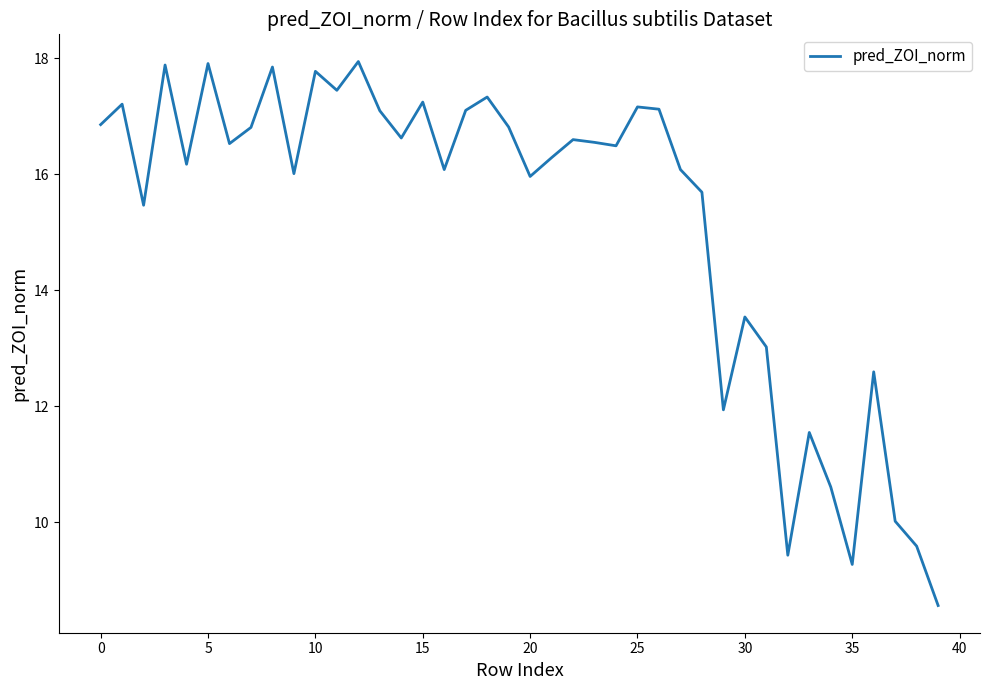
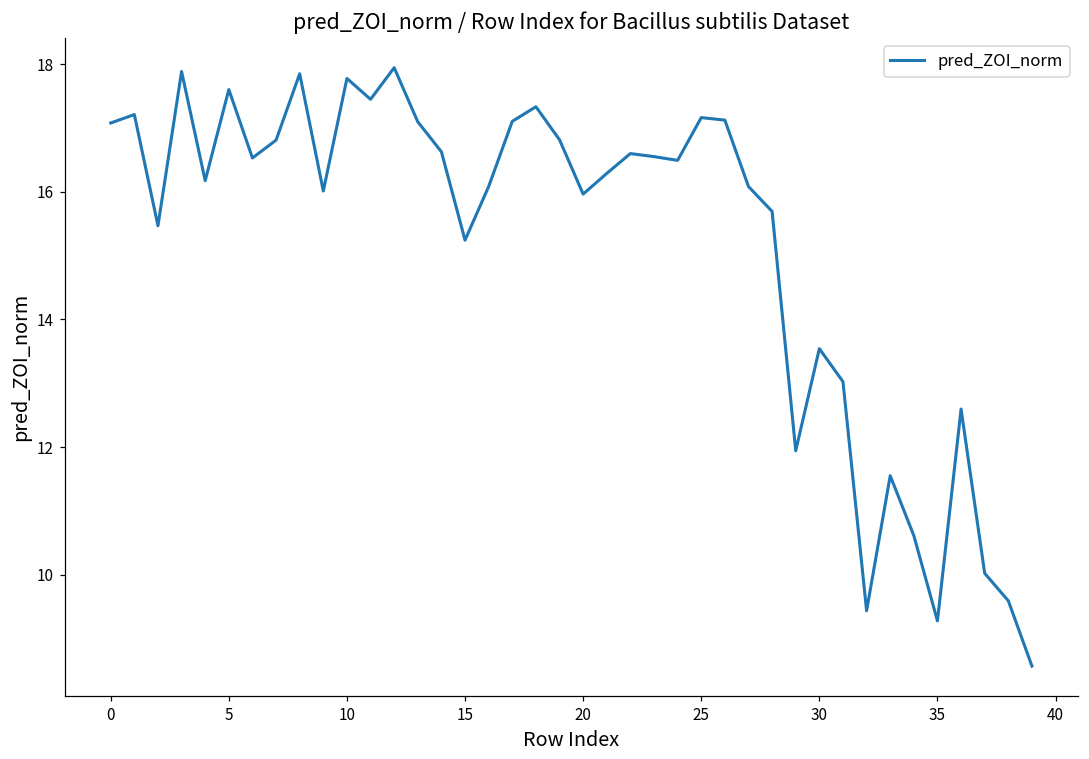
  {
-   "0": 16.9,
-   "5": 17.9,
+   "0": 17.1,
+   "5": 17.6,
    "10": 17.8,
-   "15": 17.2,
+   "15": 15.2,
    "20": 16.0,
    "25": 17.2,
    "30": 13.5,
    "35": 9.3
  }
